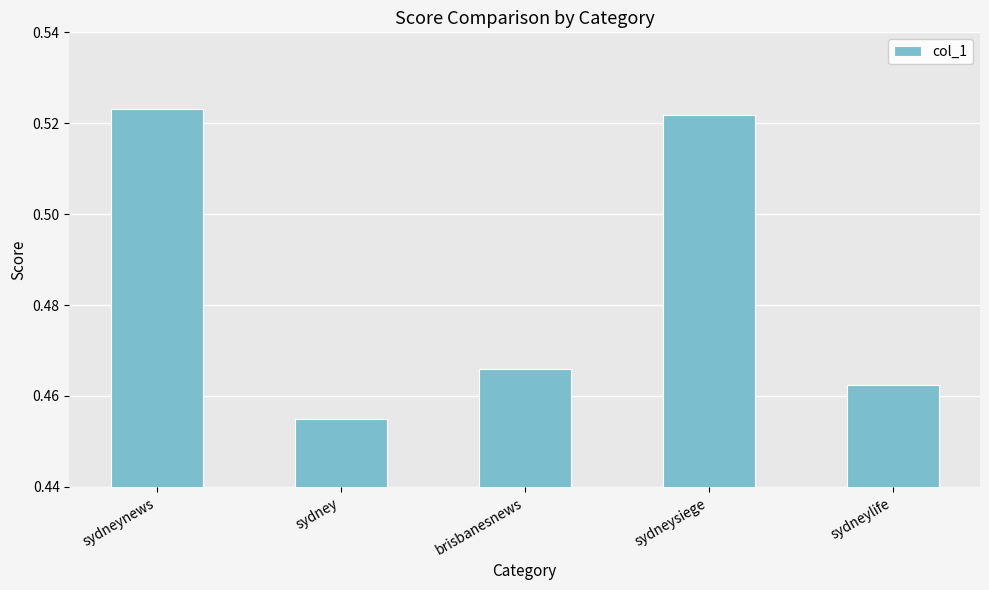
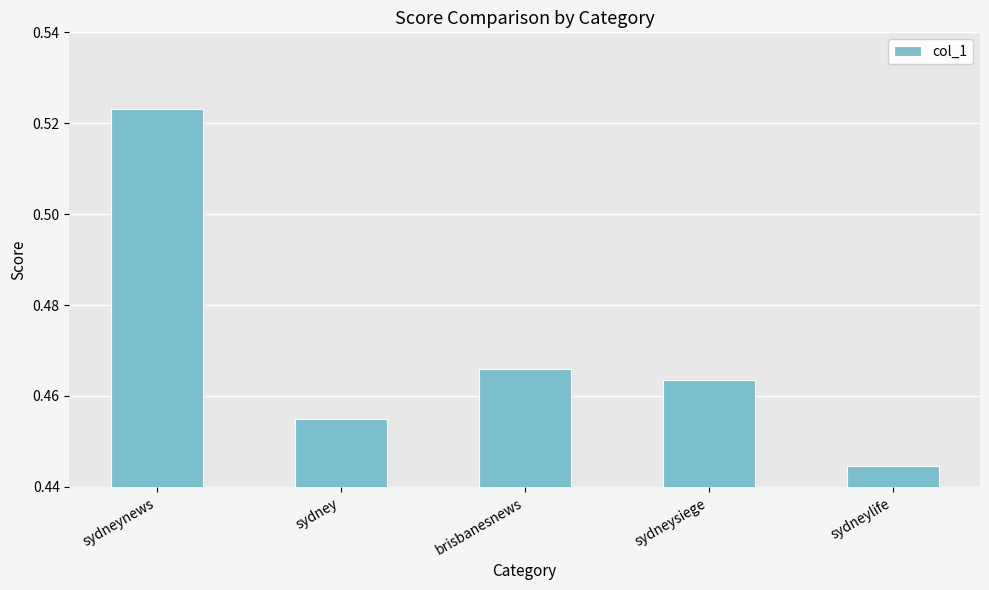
  {
    "sydneynews": 0.523,
    "sydney": 0.455,
    "brisbanesnews": 0.466,
-   "sydneysiege": 0.522,
-   "sydneylife": 0.462
+   "sydneysiege": 0.464,
+   "sydneylife": 0.445
  }
